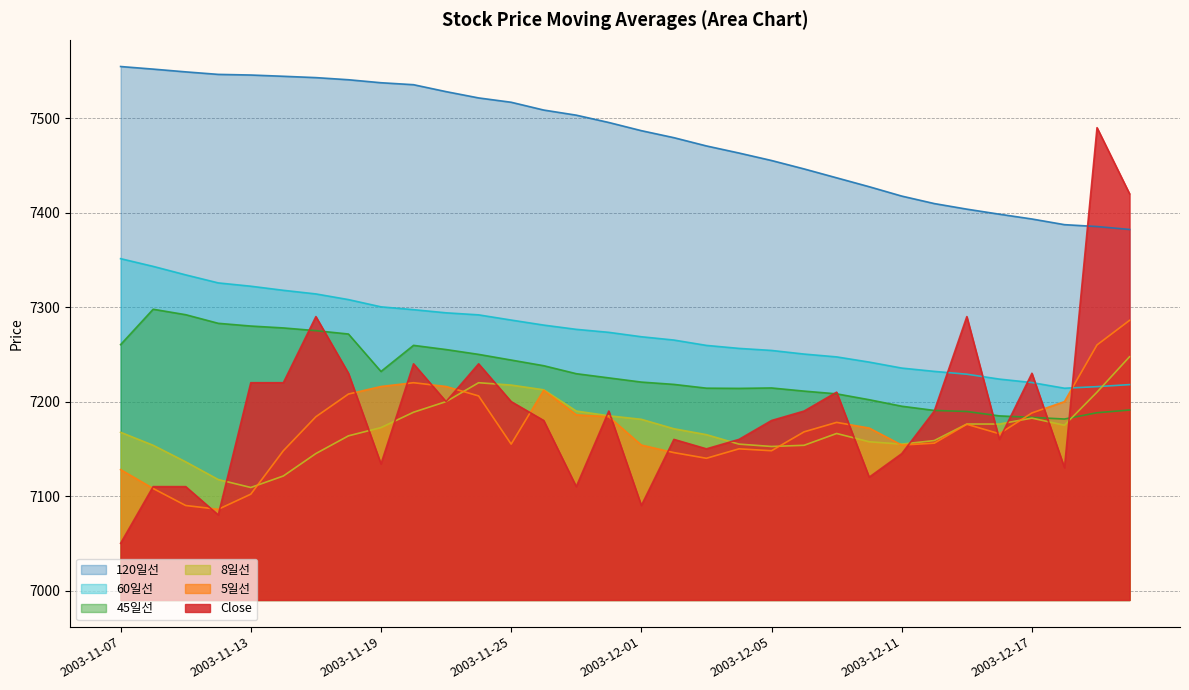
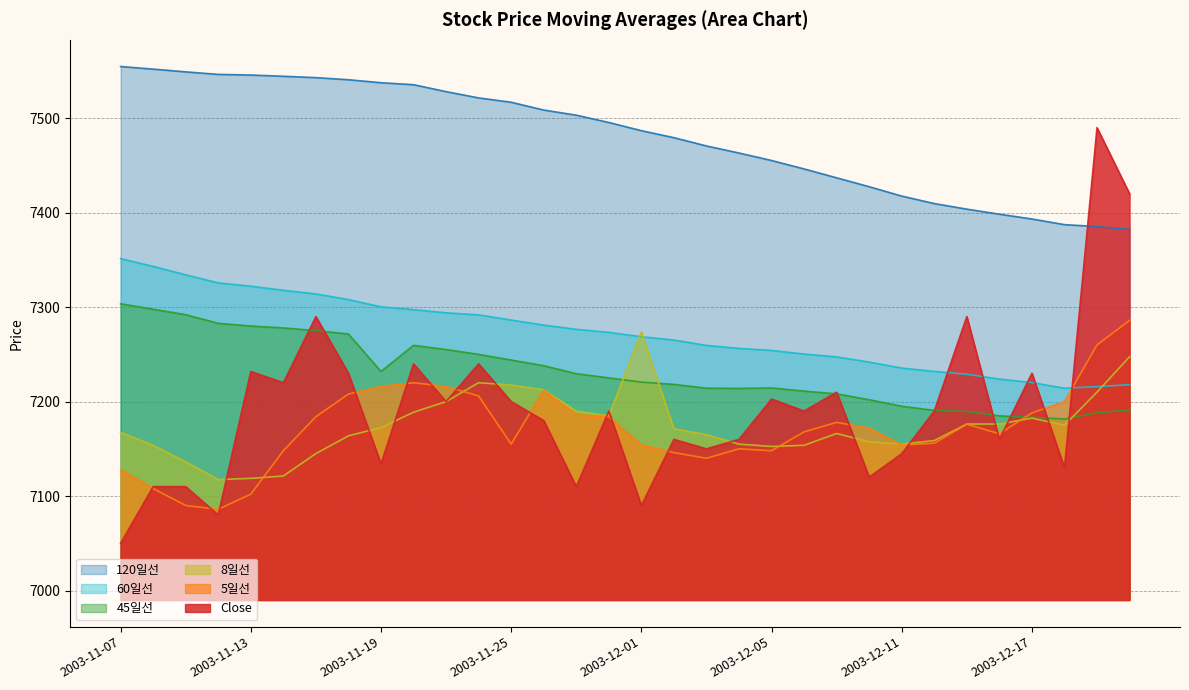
  {
    "45일선": {
-     "2003-11-07": 7260,
+     "2003-11-07": 7300,
      "2003-11-13": 7280,
      "2003-11-19": 7230,
      "2003-11-25": 7240,
      "2003-12-01": 7220,
      "2003-12-05": 7210,
      "2003-12-11": 7200
    },
    "8일선": {
      "2003-11-07": 7170,
-     "2003-11-13": 7110,
+     "2003-11-13": 7120,
      "2003-11-19": 7170,
      "2003-11-25": 7220,
-     "2003-12-01": 7180,
+     "2003-12-01": 7270,
      "2003-12-05": 7150
    },
    "5일선": {
      "2003-11-07": 7130,
      "2003-11-13": 7100,
      "2003-11-19": 7220,
      "2003-11-25": 7160,
      "2003-12-01": 7150,
      "2003-12-05": 7150,
      "2003-12-17": 7190
    },
    "Close": {
      "2003-11-07": 7050,
-     "2003-11-13": 7220,
+     "2003-11-13": 7230,
      "2003-11-19": 7130,
      "2003-11-25": 7200,
      "2003-12-01": 7090,
-     "2003-12-05": 7180,
+     "2003-12-05": 7200,
      "2003-12-11": 7140,
      "2003-12-17": 7230
    }
  }
